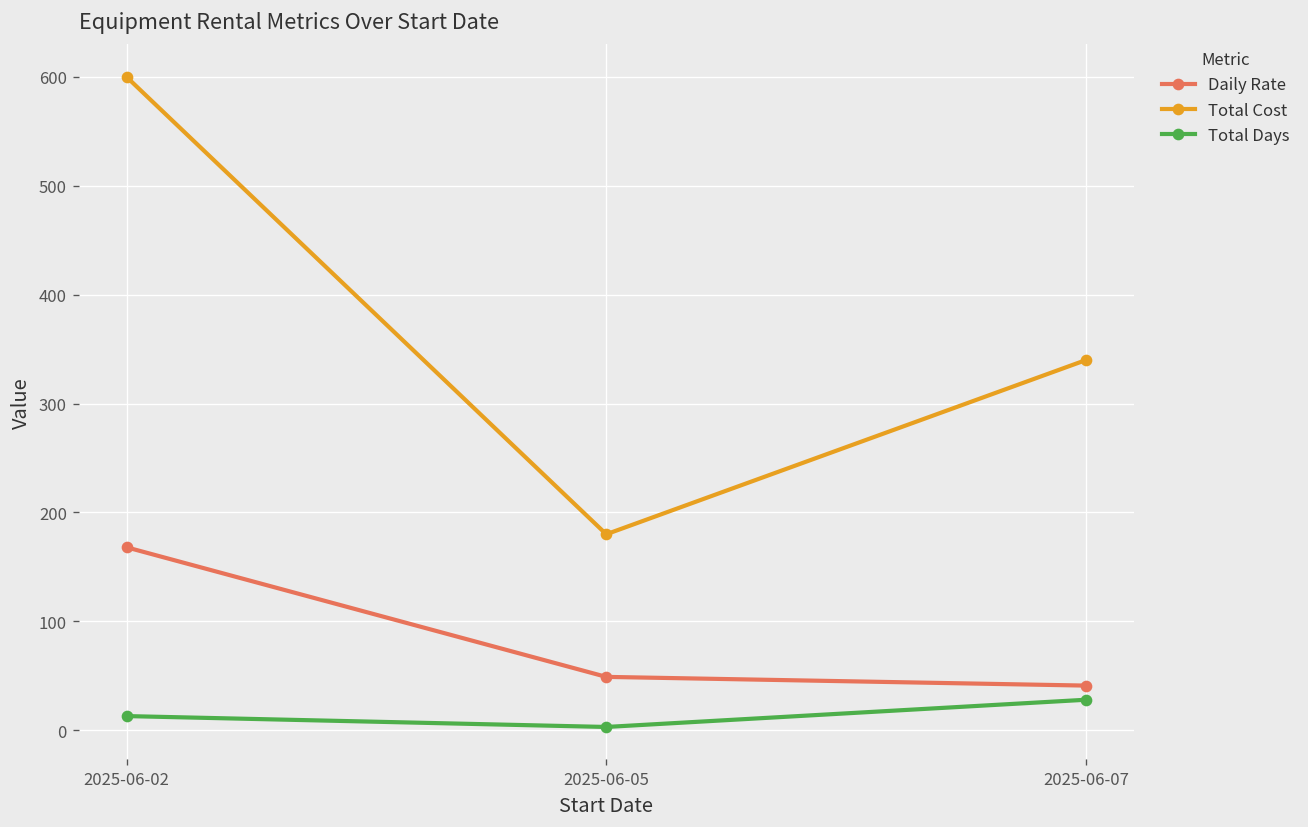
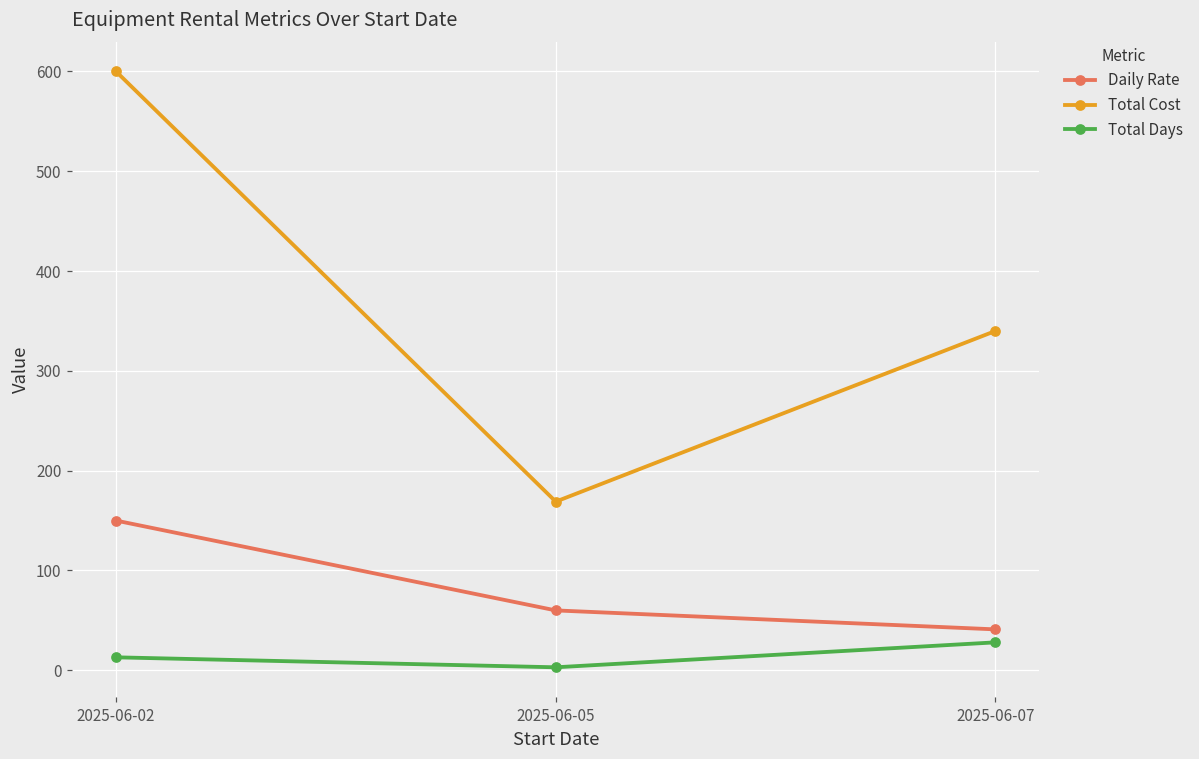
  {
    "Daily Rate": {
-     "2025-06-02": 170,
-     "2025-06-05": 50,
+     "2025-06-02": 150,
+     "2025-06-05": 60,
      "2025-06-07": 40
    },
    "Total Cost": {
      "2025-06-02": 600,
-     "2025-06-05": 180,
+     "2025-06-05": 170,
      "2025-06-07": 340
    },
    "Total Days": {
      "2025-06-02": 10,
      "2025-06-05": 0,
      "2025-06-07": 30
    }
  }
